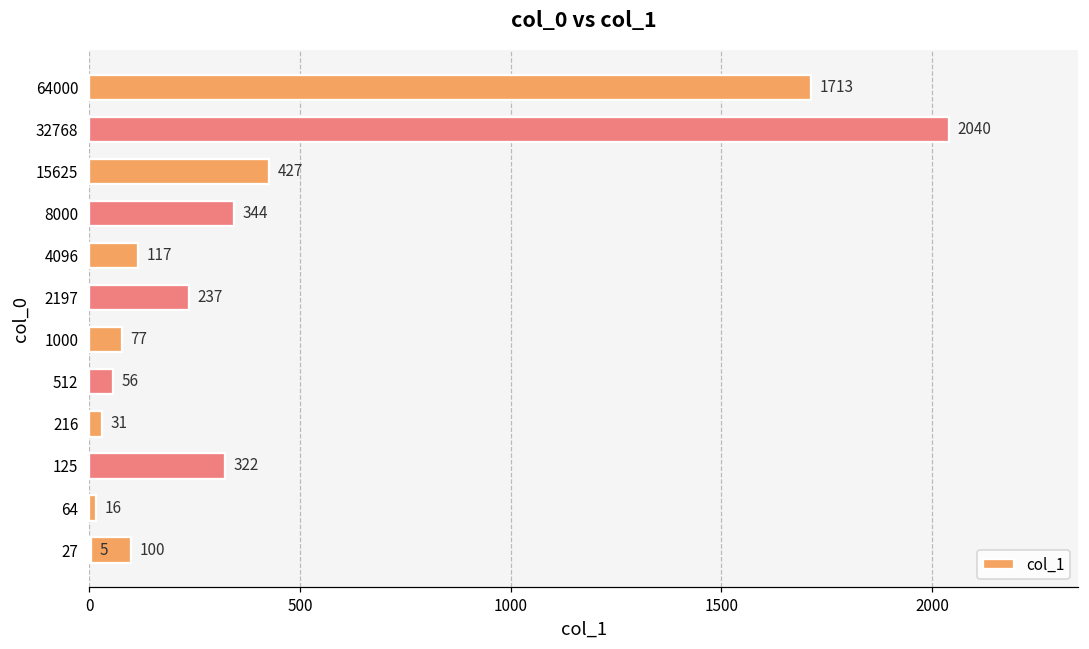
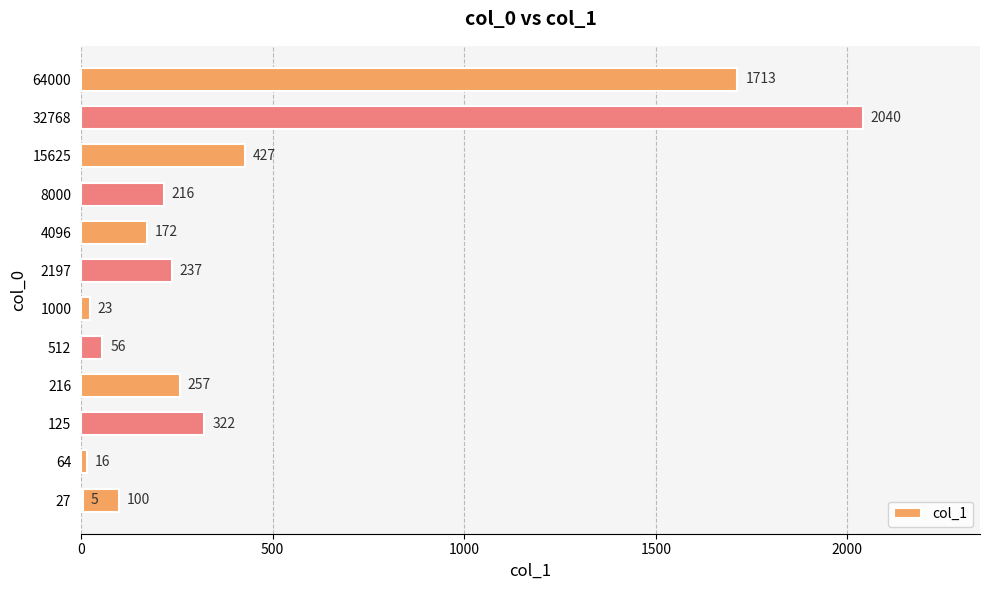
  {
    "64000": 1713,
    "32768": 2040,
    "15625": 427,
-   "8000": 344,
-   "4096": 117,
+   "8000": 216,
+   "4096": 172,
    "2197": 237,
-   "1000": 77,
+   "1000": 23,
    "512": 56,
-   "216": 31,
+   "216": 257,
    "125": 322,
    "64": 16
  }
